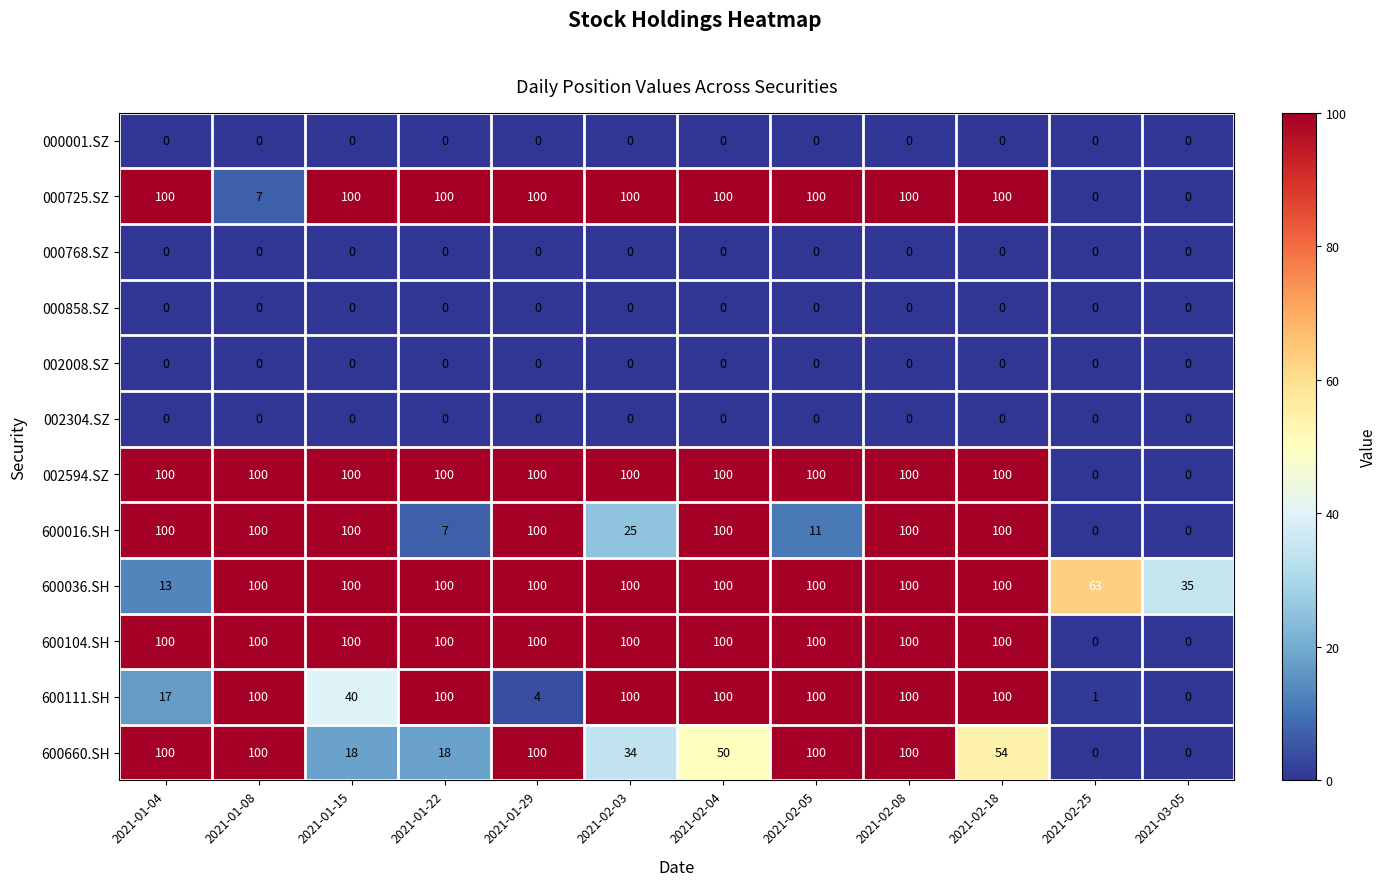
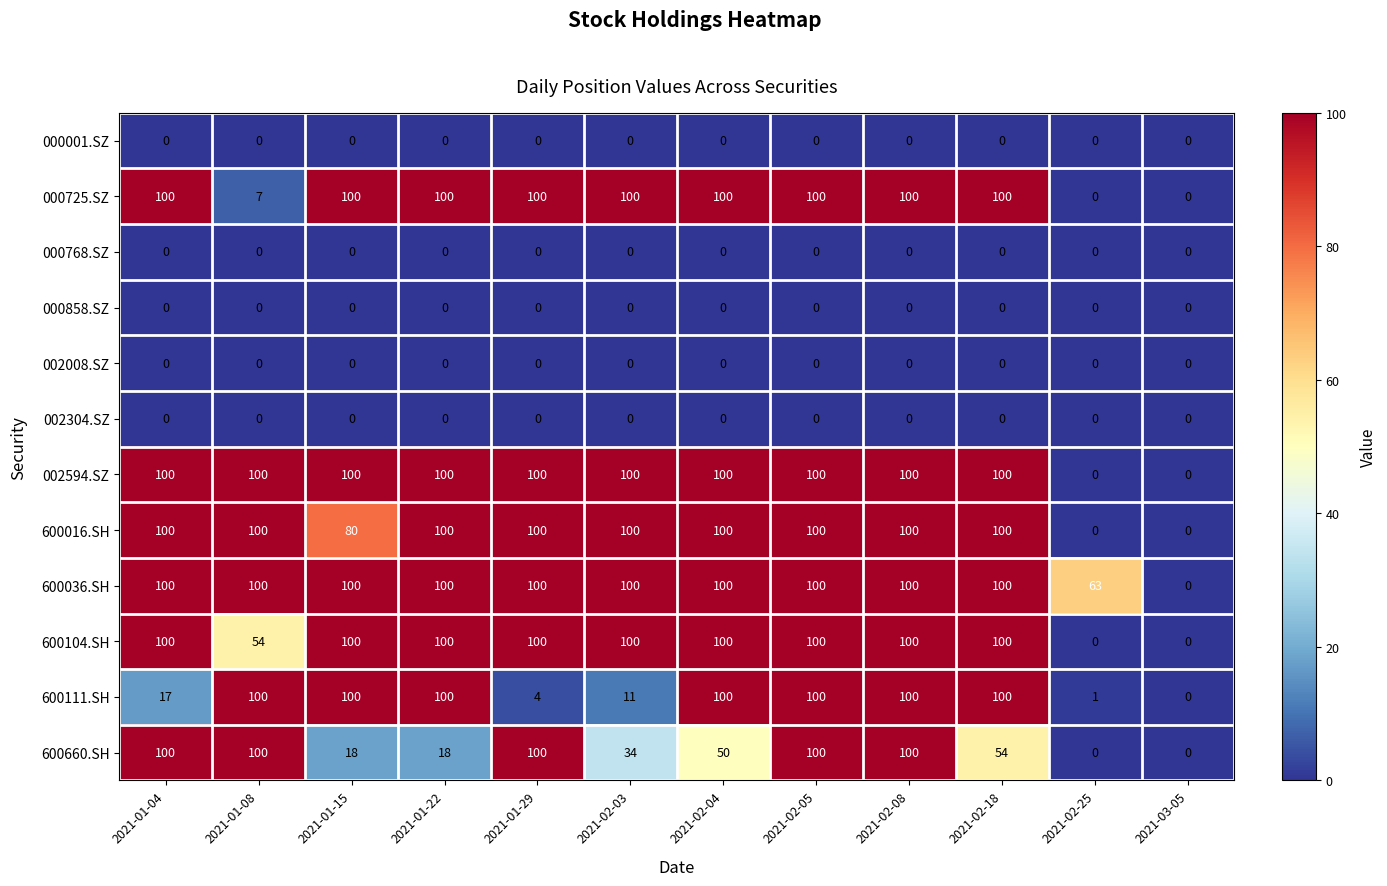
  {
    "000001.SZ": {
      "2021-01-04": 0,
      "2021-01-08": 0,
      "2021-01-15": 0,
      "2021-01-22": 0,
      "2021-01-29": 0,
      "2021-02-03": 0,
      "2021-02-04": 0,
      "2021-02-05": 0,
      "2021-02-08": 0,
      "2021-02-18": 0,
      "2021-02-25": 0,
      "2021-03-05": 0
    },
    "000725.SZ": {
      "2021-01-04": 100,
      "2021-01-08": 7,
      "2021-01-15": 100,
      "2021-01-22": 100,
      "2021-01-29": 100,
      "2021-02-03": 100,
      "2021-02-04": 100,
      "2021-02-05": 100,
      "2021-02-08": 100,
      "2021-02-18": 100,
      "2021-02-25": 0,
      "2021-03-05": 0
    },
    "000768.SZ": {
      "2021-01-04": 0,
      "2021-01-08": 0,
      "2021-01-15": 0,
      "2021-01-22": 0,
      "2021-01-29": 0,
      "2021-02-03": 0,
      "2021-02-04": 0,
      "2021-02-05": 0,
      "2021-02-08": 0,
      "2021-02-18": 0,
      "2021-02-25": 0,
      "2021-03-05": 0
    },
    "000858.SZ": {
      "2021-01-04": 0,
      "2021-01-08": 0,
      "2021-01-15": 0,
      "2021-01-22": 0,
      "2021-01-29": 0,
      "2021-02-03": 0,
      "2021-02-04": 0,
      "2021-02-05": 0,
      "2021-02-08": 0,
      "2021-02-18": 0,
      "2021-02-25": 0,
      "2021-03-05": 0
    },
    "002008.SZ": {
      "2021-01-04": 0,
      "2021-01-08": 0,
      "2021-01-15": 0,
      "2021-01-22": 0,
      "2021-01-29": 0,
      "2021-02-03": 0,
      "2021-02-04": 0,
      "2021-02-05": 0,
      "2021-02-08": 0,
      "2021-02-18": 0,
      "2021-02-25": 0,
      "2021-03-05": 0
    },
    "002304.SZ": {
      "2021-01-04": 0,
      "2021-01-08": 0,
      "2021-01-15": 0,
      "2021-01-22": 0,
      "2021-01-29": 0,
      "2021-02-03": 0,
      "2021-02-04": 0,
      "2021-02-05": 0,
      "2021-02-08": 0,
      "2021-02-18": 0,
      "2021-02-25": 0,
      "2021-03-05": 0
    },
    "002594.SZ": {
      "2021-01-04": 100,
      "2021-01-08": 100,
      "2021-01-15": 100,
      "2021-01-22": 100,
      "2021-01-29": 100,
      "2021-02-03": 100,
      "2021-02-04": 100,
      "2021-02-05": 100,
      "2021-02-08": 100,
      "2021-02-18": 100,
      "2021-02-25": 0,
      "2021-03-05": 0
    },
    "600016.SH": {
      "2021-01-04": 100,
      "2021-01-08": 100,
-     "2021-01-15": 100,
-     "2021-01-22": 7,
+     "2021-01-15": 80,
+     "2021-01-22": 100,
      "2021-01-29": 100,
-     "2021-02-03": 25,
+     "2021-02-03": 100,
      "2021-02-04": 100,
-     "2021-02-05": 11,
+     "2021-02-05": 100,
      "2021-02-08": 100,
      "2021-02-18": 100,
      "2021-02-25": 0,
      "2021-03-05": 0
    },
    "600036.SH": {
-     "2021-01-04": 13,
+     "2021-01-04": 100,
      "2021-01-08": 100,
      "2021-01-15": 100,
      "2021-01-22": 100,
      "2021-01-29": 100,
      "2021-02-03": 100,
      "2021-02-04": 100,
      "2021-02-05": 100,
      "2021-02-08": 100,
      "2021-02-18": 100,
      "2021-02-25": 63,
-     "2021-03-05": 35
+     "2021-03-05": 0
    },
    "600104.SH": {
      "2021-01-04": 100,
-     "2021-01-08": 100,
+     "2021-01-08": 54,
      "2021-01-15": 100,
      "2021-01-22": 100,
      "2021-01-29": 100,
      "2021-02-03": 100,
      "2021-02-04": 100,
      "2021-02-05": 100,
      "2021-02-08": 100,
      "2021-02-18": 100,
      "2021-02-25": 0,
      "2021-03-05": 0
    },
    "600111.SH": {
      "2021-01-04": 17,
      "2021-01-08": 100,
-     "2021-01-15": 40,
+     "2021-01-15": 100,
      "2021-01-22": 100,
      "2021-01-29": 4,
-     "2021-02-03": 100,
+     "2021-02-03": 11,
      "2021-02-04": 100,
      "2021-02-05": 100,
      "2021-02-08": 100,
      "2021-02-18": 100,
      "2021-02-25": 1,
      "2021-03-05": 0
    },
    "600660.SH": {
      "2021-01-04": 100,
      "2021-01-08": 100,
      "2021-01-15": 18,
      "2021-01-22": 18,
      "2021-01-29": 100,
      "2021-02-03": 34,
      "2021-02-04": 50,
      "2021-02-05": 100,
      "2021-02-08": 100,
      "2021-02-18": 54,
      "2021-02-25": 0,
      "2021-03-05": 0
    }
  }
